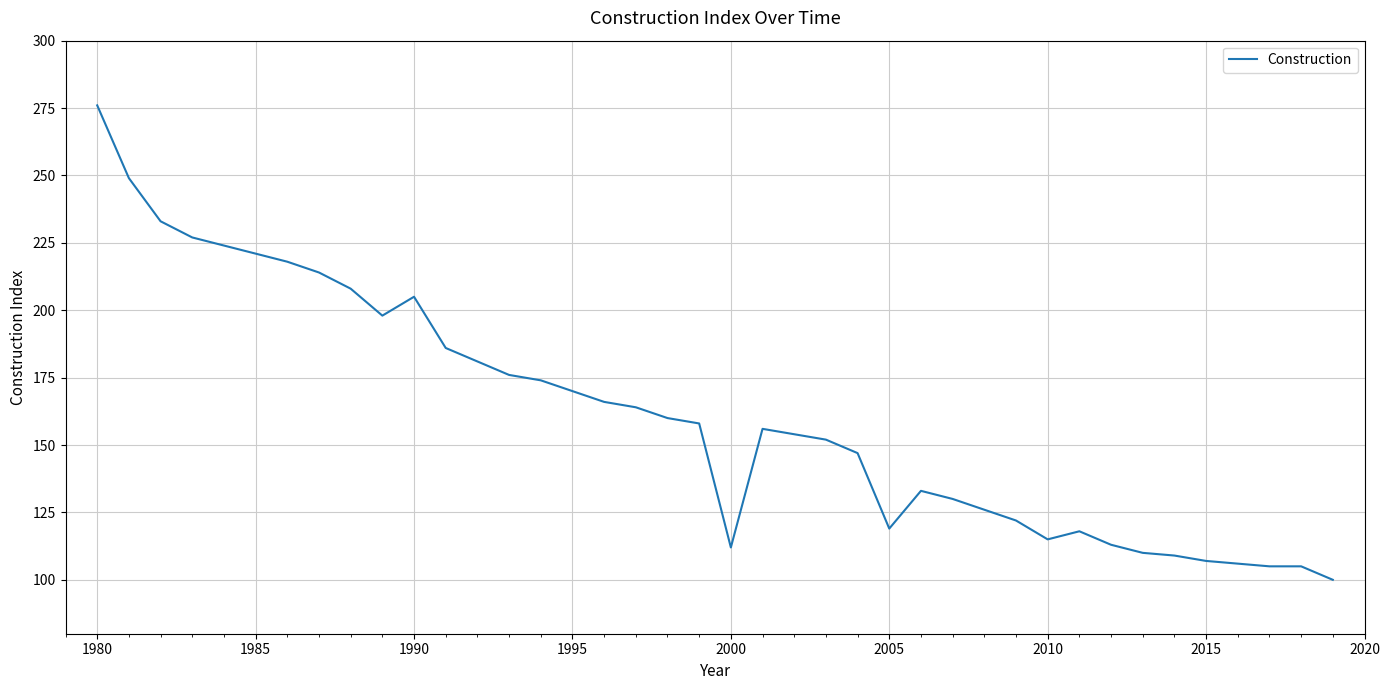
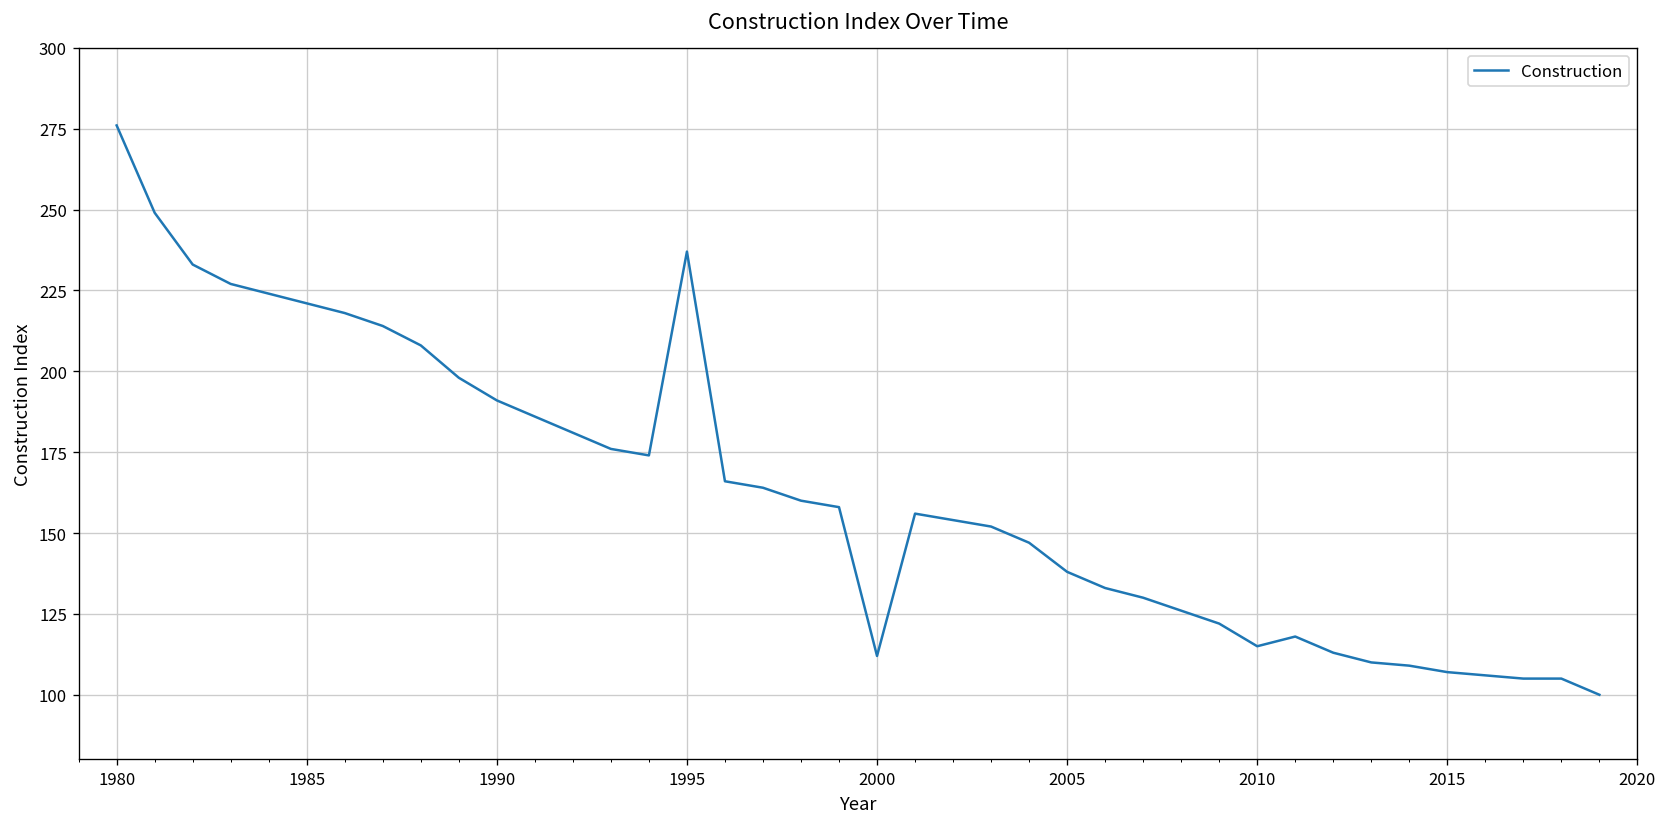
  {
    "1980": 276,
    "1985": 221,
-   "1990": 205,
-   "1995": 170,
+   "1990": 191,
+   "1995": 237,
    "2000": 112,
-   "2005": 119,
+   "2005": 138,
    "2010": 115,
    "2015": 107
  }
